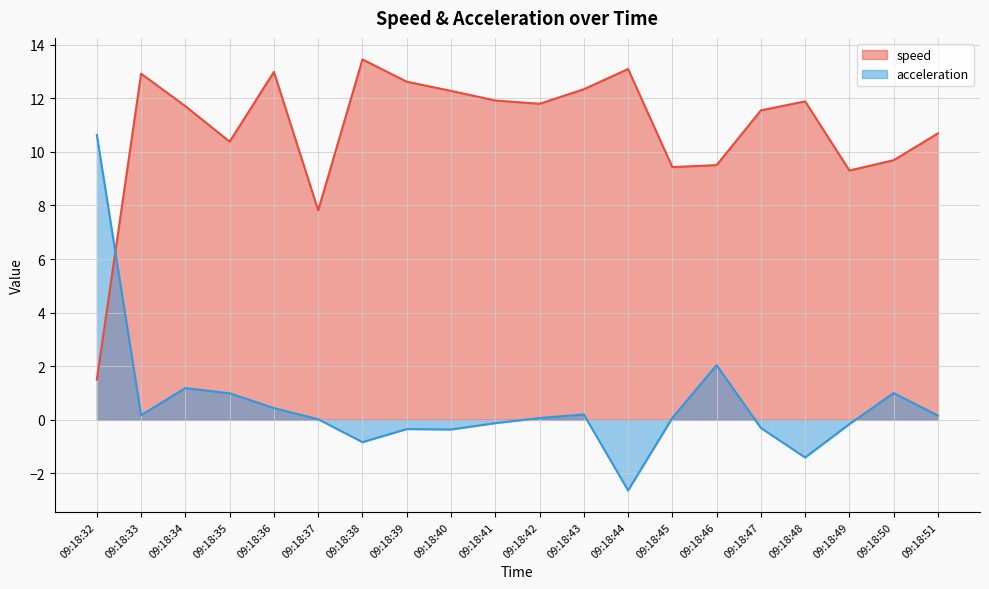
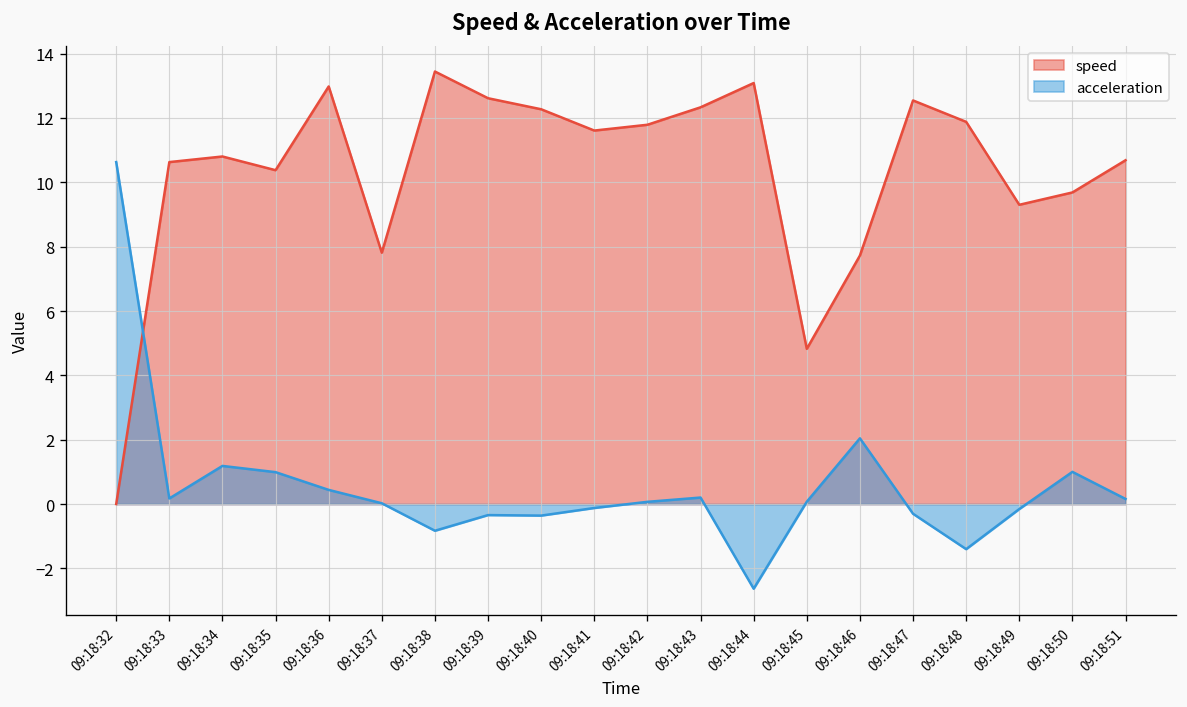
  {
    "speed": {
-     "09:18:32": 1.5,
-     "09:18:33": 12.9,
-     "09:18:34": 11.7,
+     "09:18:32": 0.0,
+     "09:18:33": 10.6,
+     "09:18:34": 10.8,
      "09:18:35": 10.4,
      "09:18:36": 13.0,
      "09:18:37": 7.8,
      "09:18:38": 13.4,
      "09:18:39": 12.6,
      "09:18:40": 12.3,
-     "09:18:41": 11.9,
+     "09:18:41": 11.6,
      "09:18:42": 11.8,
      "09:18:43": 12.3,
      "09:18:44": 13.1,
-     "09:18:45": 9.4,
-     "09:18:46": 9.5,
-     "09:18:47": 11.5,
+     "09:18:45": 4.8,
+     "09:18:46": 7.7,
+     "09:18:47": 12.5,
      "09:18:48": 11.9,
      "09:18:49": 9.3,
      "09:18:50": 9.7,
      "09:18:51": 10.7
    }
  }
